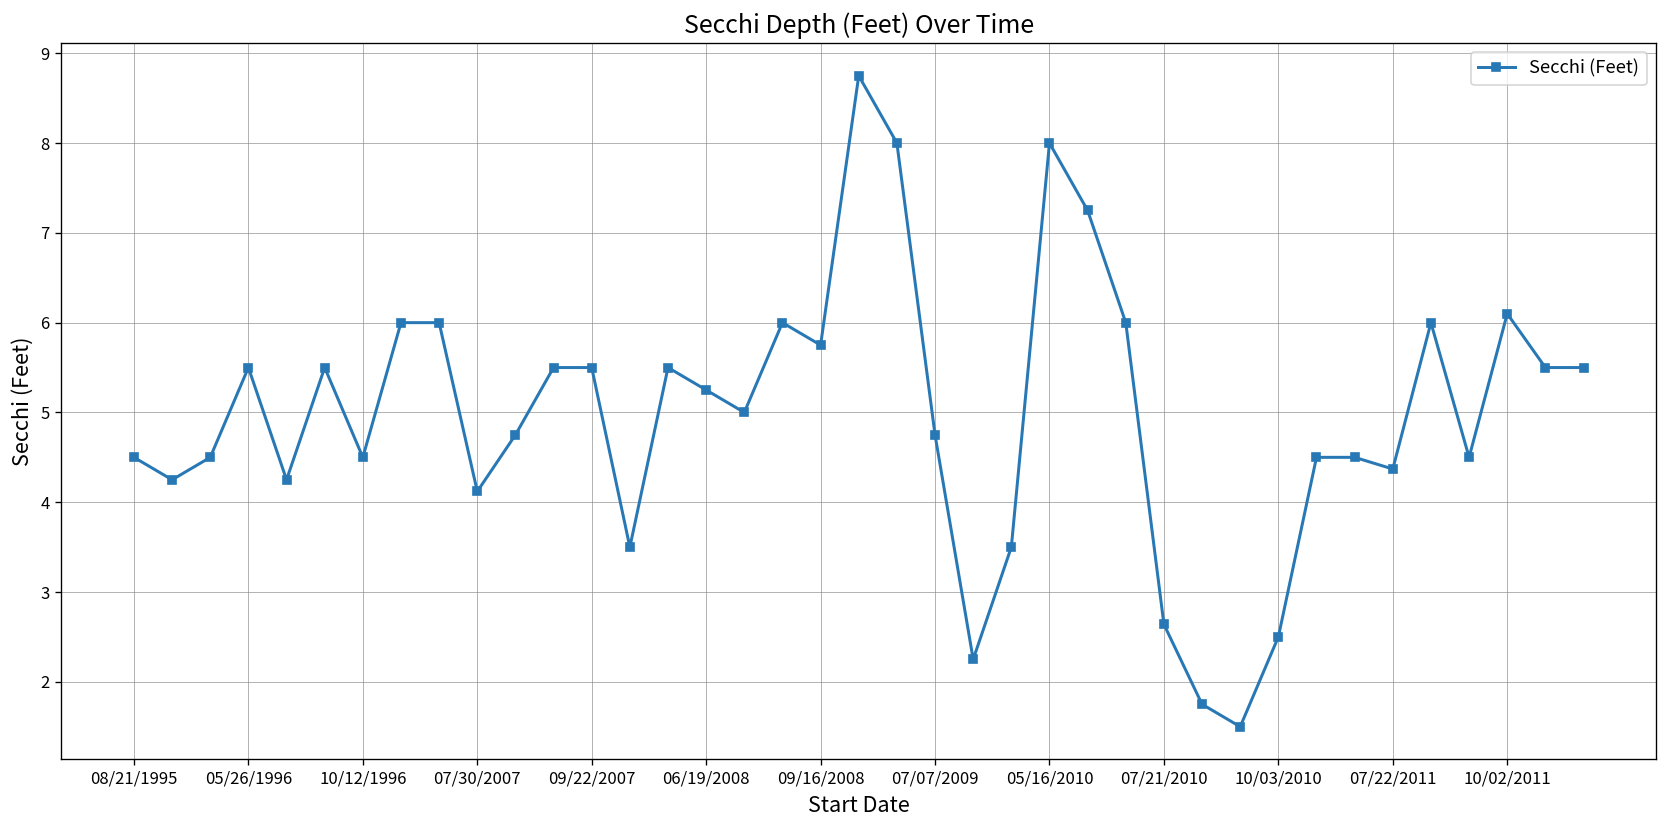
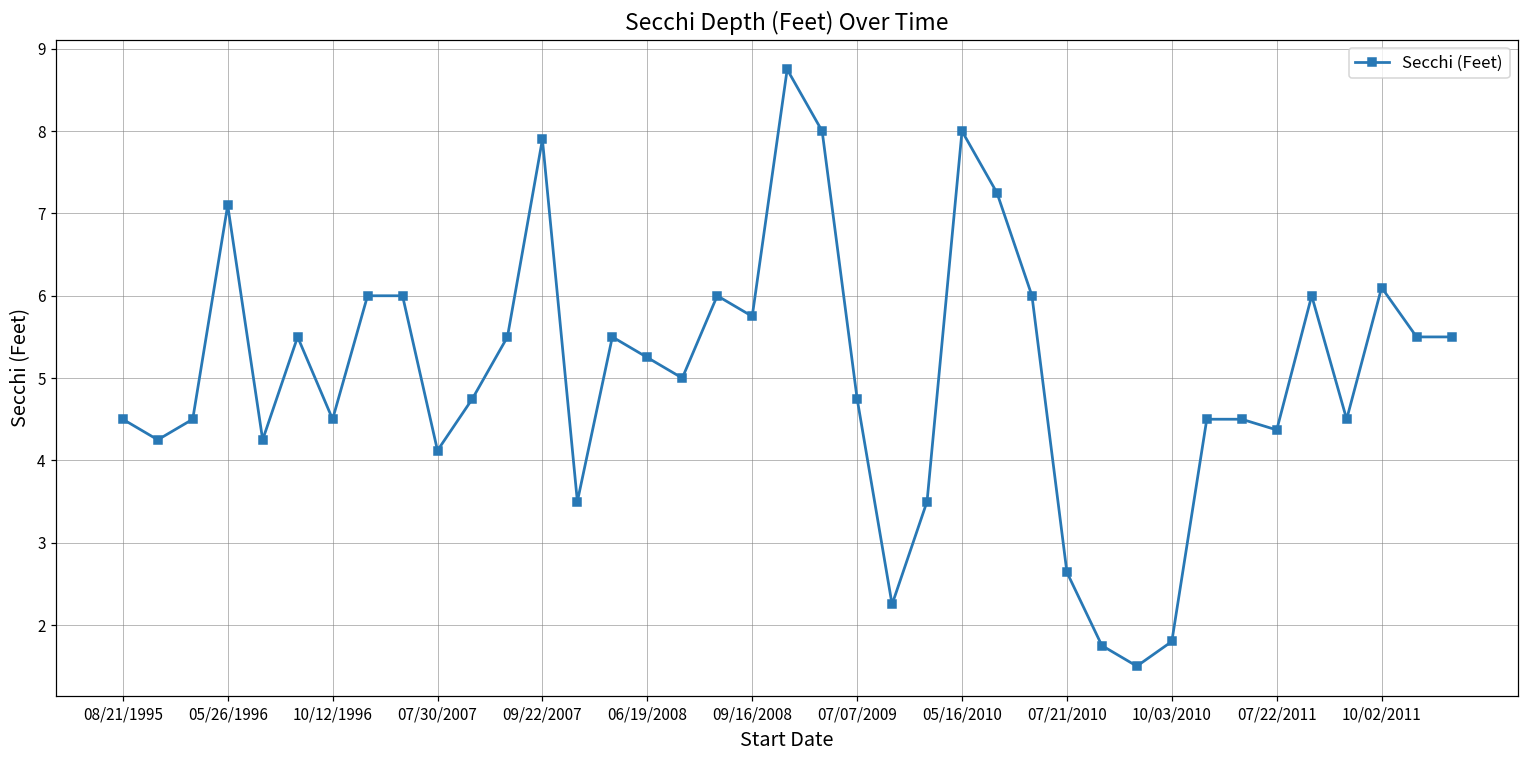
  {
    "08/21/1995": 4.5,
-   "05/26/1996": 5.5,
+   "05/26/1996": 7.1,
    "10/12/1996": 4.5,
    "07/30/2007": 4.1,
-   "09/22/2007": 5.5,
+   "09/22/2007": 7.9,
    "06/19/2008": 5.3,
    "09/16/2008": 5.8,
    "07/07/2009": 4.8,
    "05/16/2010": 8.0,
    "07/21/2010": 2.6,
-   "10/03/2010": 2.5,
+   "10/03/2010": 1.8,
    "07/22/2011": 4.4,
    "10/02/2011": 6.1
  }
